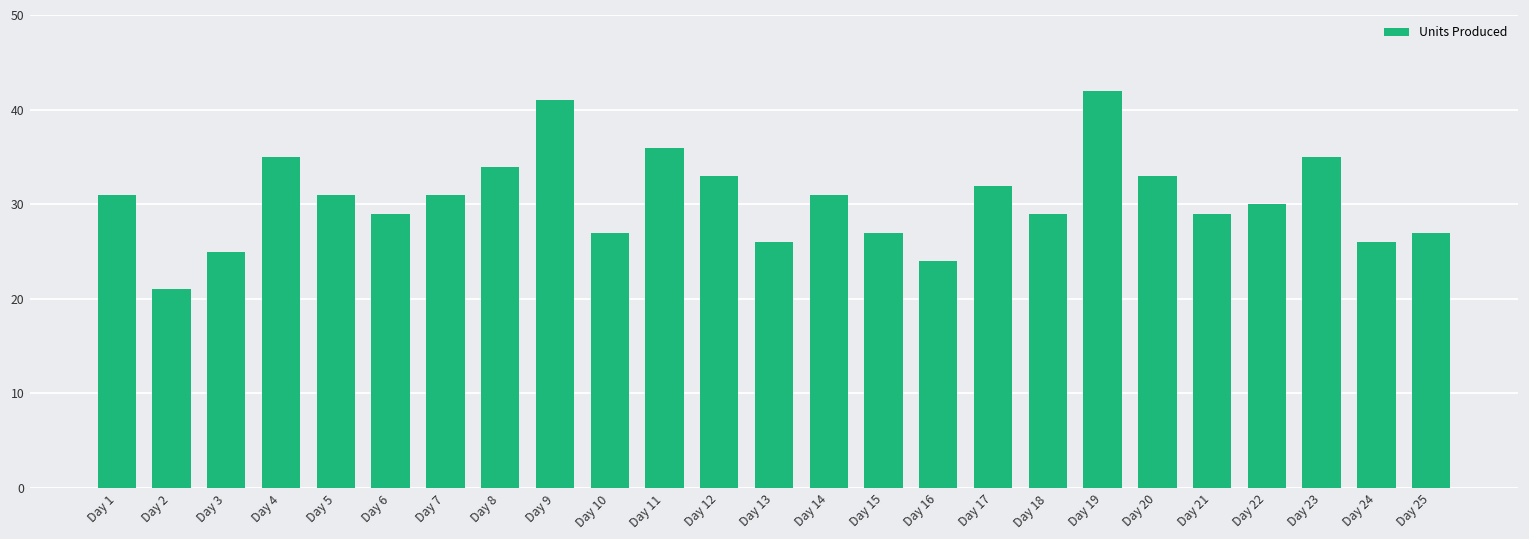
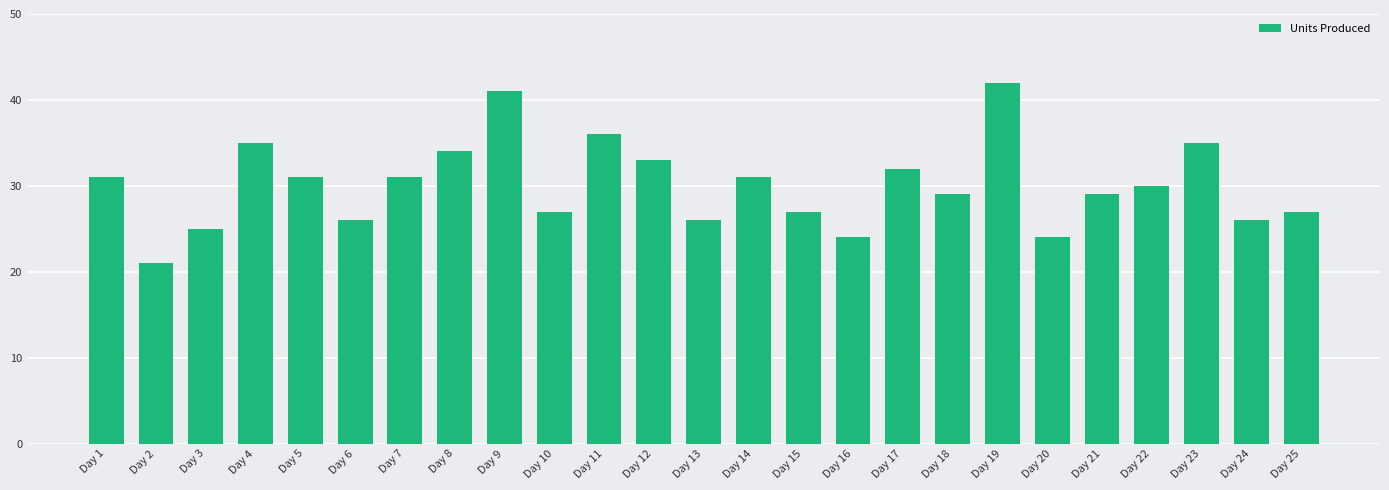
  {
    "Day 1": 31,
    "Day 2": 21,
    "Day 3": 25,
    "Day 4": 35,
    "Day 5": 31,
-   "Day 6": 29,
+   "Day 6": 26,
    "Day 7": 31,
    "Day 8": 34,
    "Day 9": 41,
    "Day 10": 27,
    "Day 11": 36,
    "Day 12": 33,
    "Day 13": 26,
    "Day 14": 31,
    "Day 15": 27,
    "Day 16": 24,
    "Day 17": 32,
    "Day 18": 29,
    "Day 19": 42,
-   "Day 20": 33,
+   "Day 20": 24,
    "Day 21": 29,
    "Day 22": 30,
    "Day 23": 35,
    "Day 24": 26,
    "Day 25": 27
  }
